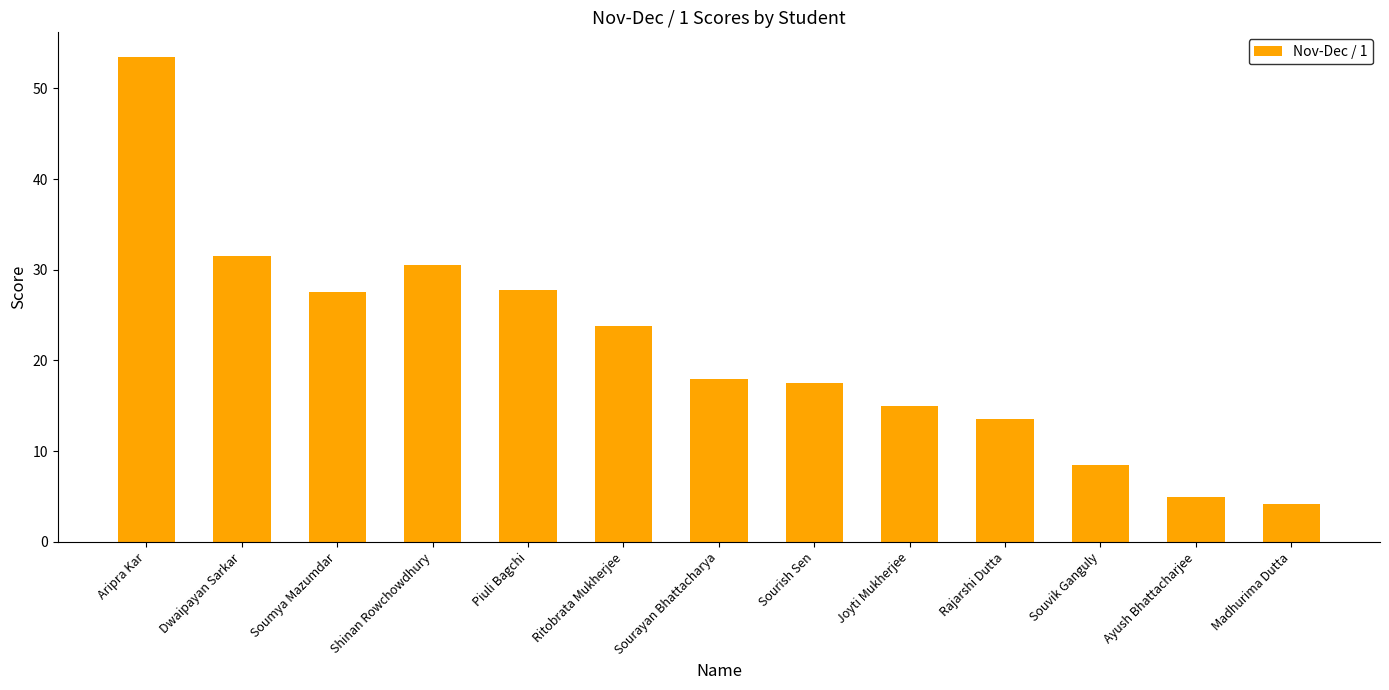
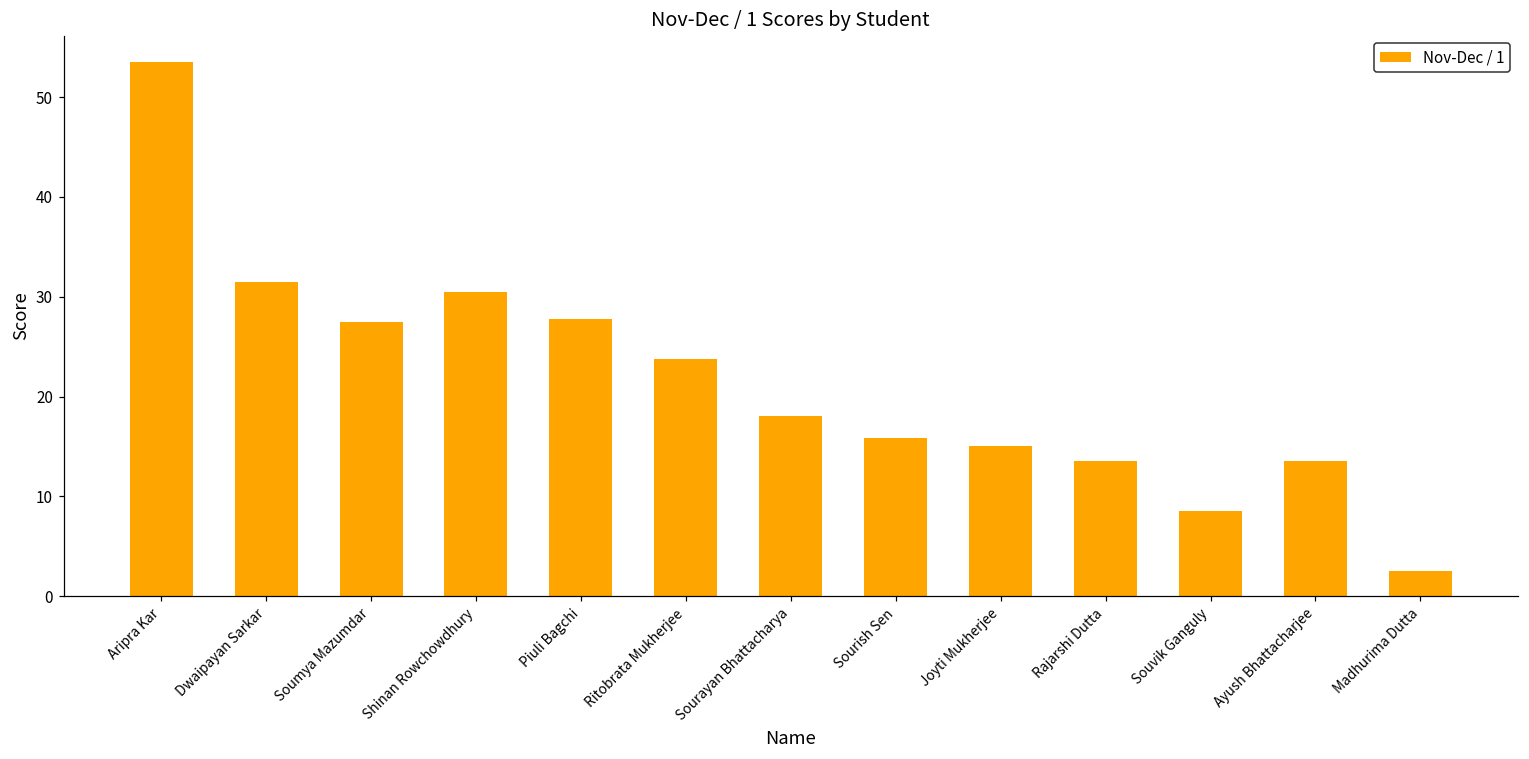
  {
    "Aripra Kar": 54,
    "Dwaipayan Sarkar": 32,
    "Soumya Mazumdar": 28,
    "Shinan Rowchowdhury": 31,
    "Piuli Bagchi": 28,
    "Ritobrata Mukherjee": 24,
    "Sourayan Bhattacharya": 18,
-   "Sourish Sen": 18,
+   "Sourish Sen": 16,
    "Joyti Mukherjee": 15,
    "Rajarshi Dutta": 14,
    "Souvik Ganguly": 9,
-   "Ayush Bhattacharjee": 5,
-   "Madhurima Dutta": 4
+   "Ayush Bhattacharjee": 14,
+   "Madhurima Dutta": 3
  }
